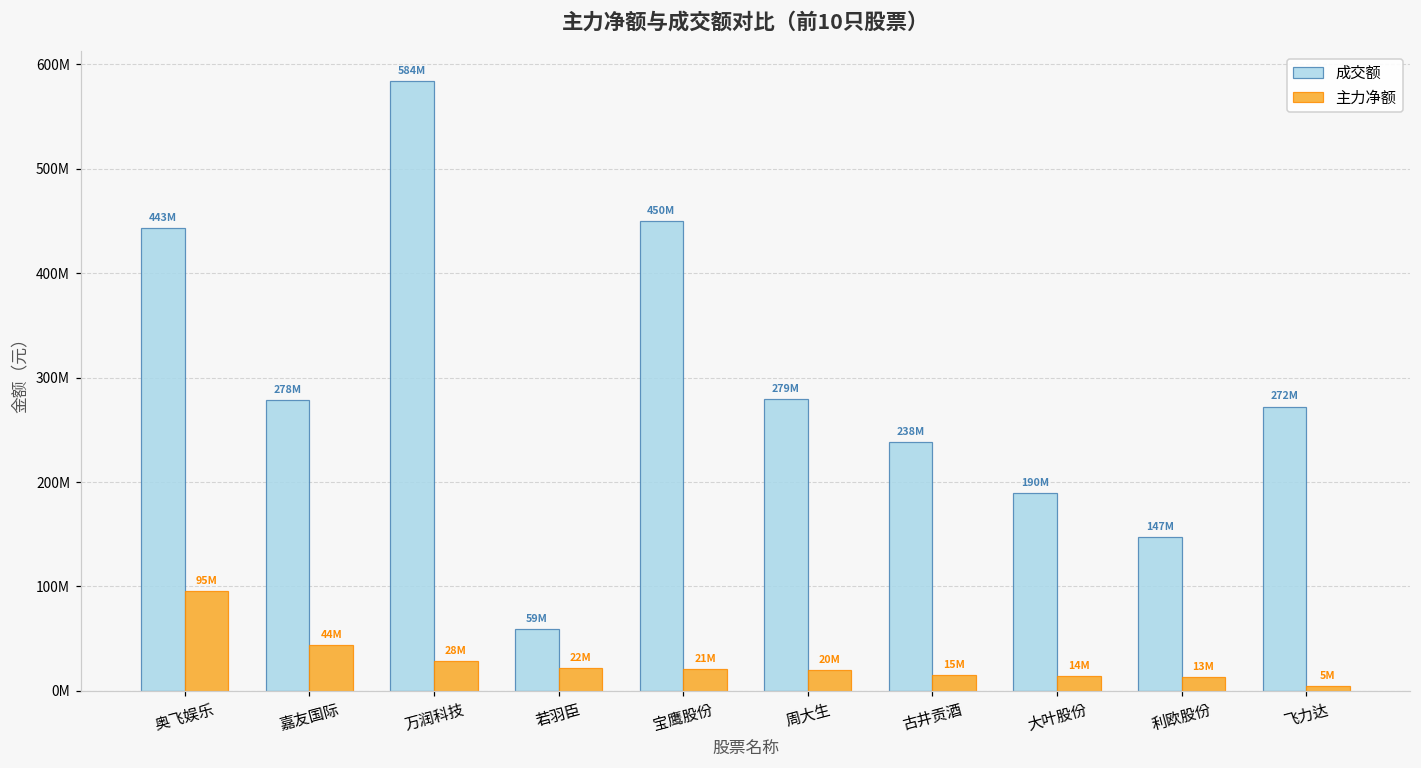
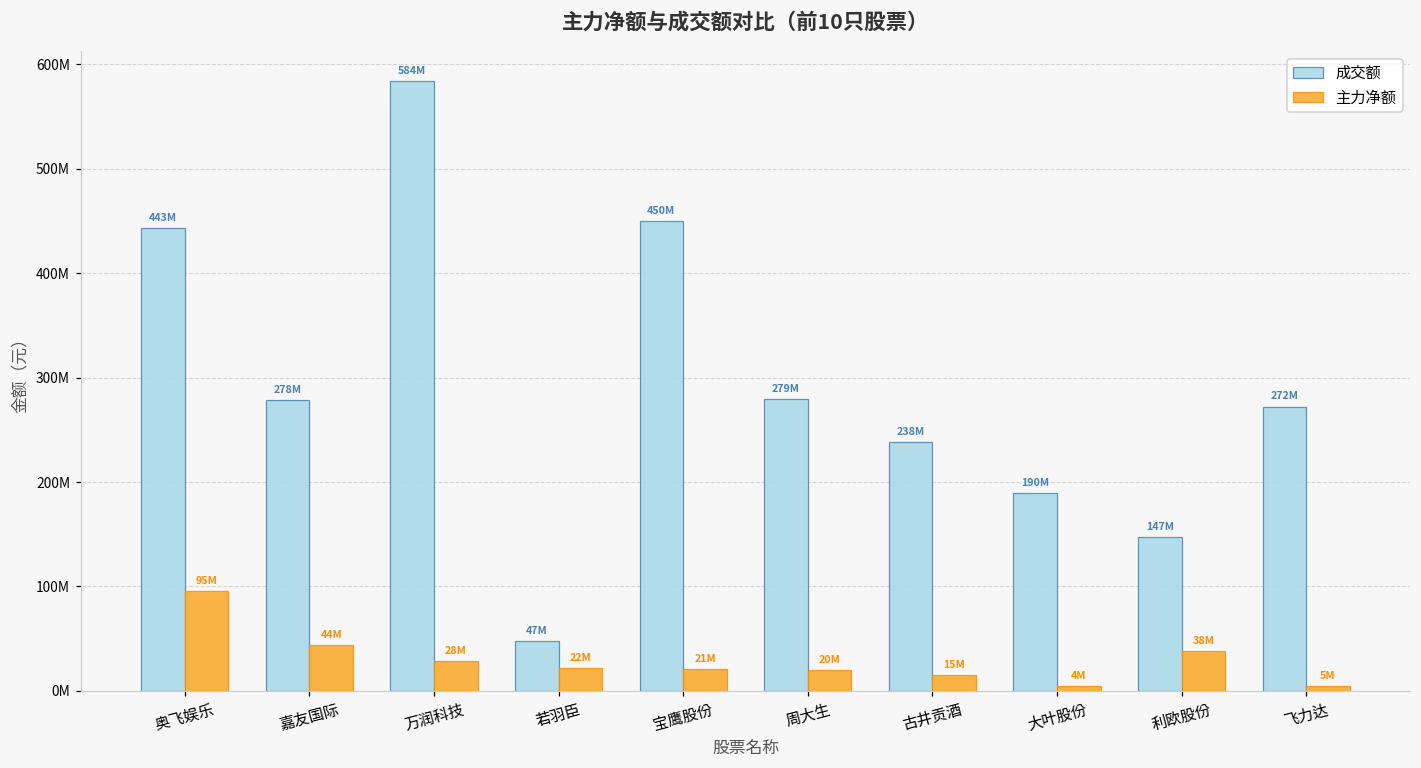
  {
    "成交额": {
      "奥飞娱乐": "443M",
      "嘉友国际": "278M",
      "万润科技": "584M",
-     "若羽臣": "59M",
+     "若羽臣": "47M",
      "宝鹰股份": "450M",
      "周大生": "279M",
      "古井贡酒": "238M",
      "大叶股份": "190M",
      "利欧股份": "147M",
      "飞力达": "272M"
    },
    "主力净额": {
      "奥飞娱乐": "95M",
      "嘉友国际": "44M",
      "万润科技": "28M",
      "若羽臣": "22M",
      "宝鹰股份": "21M",
      "周大生": "20M",
      "古井贡酒": "15M",
-     "大叶股份": "14M",
-     "利欧股份": "13M",
+     "大叶股份": "4M",
+     "利欧股份": "38M",
      "飞力达": "5M"
    }
  }
